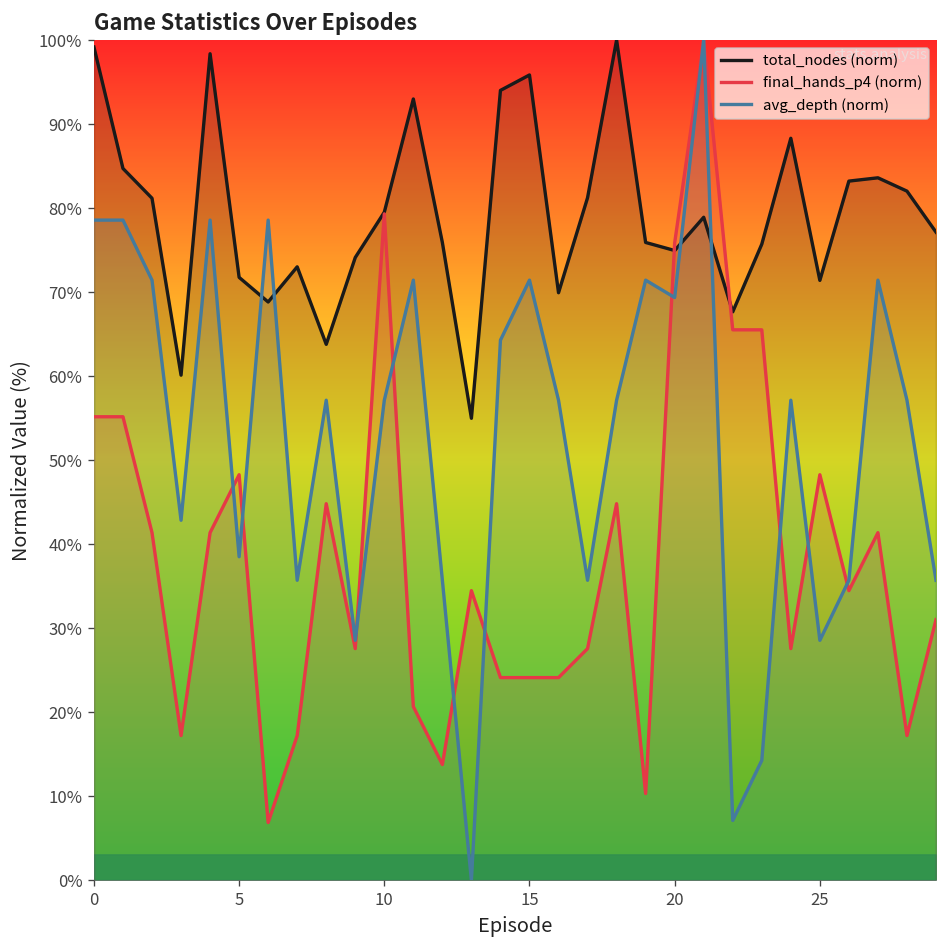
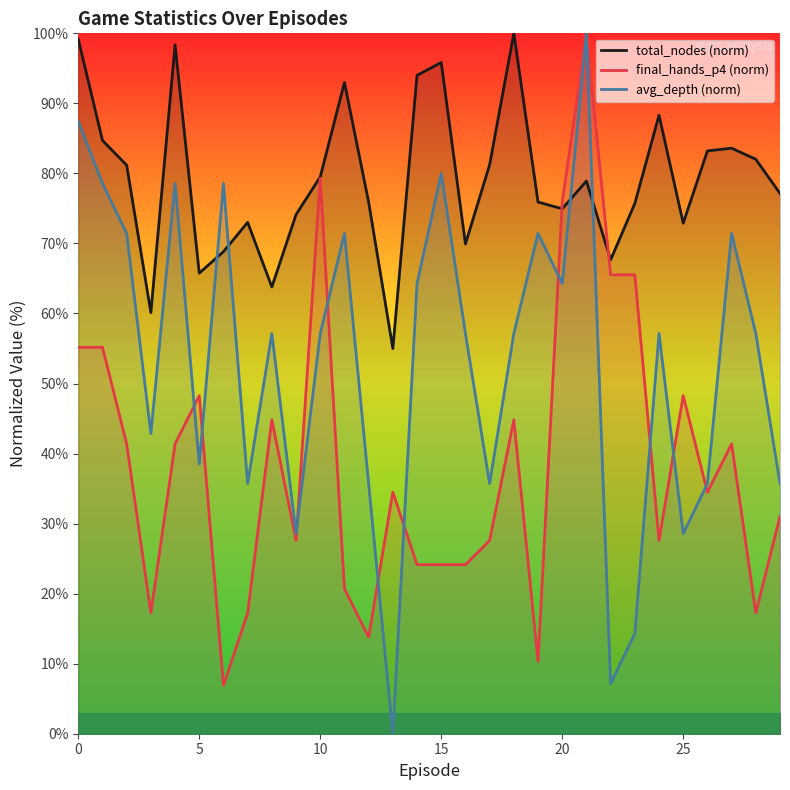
  {
    "total_nodes (norm)": {
      "0": "99%",
-     "5": "72%",
+     "5": "66%",
      "15": "96%",
      "20": "75%",
-     "25": "71%"
+     "25": "73%"
    },
    "final_hands_p4 (norm)": {
      "0": "55%",
      "5": "48%",
      "15": "24%",
      "20": "76%",
      "25": "48%"
    },
    "avg_depth (norm)": {
-     "0": "79%",
+     "0": "87%",
      "5": "39%",
      "10": "57%",
-     "15": "71%",
-     "20": "69%",
+     "15": "80%",
+     "20": "64%",
      "25": "29%"
    }
  }
